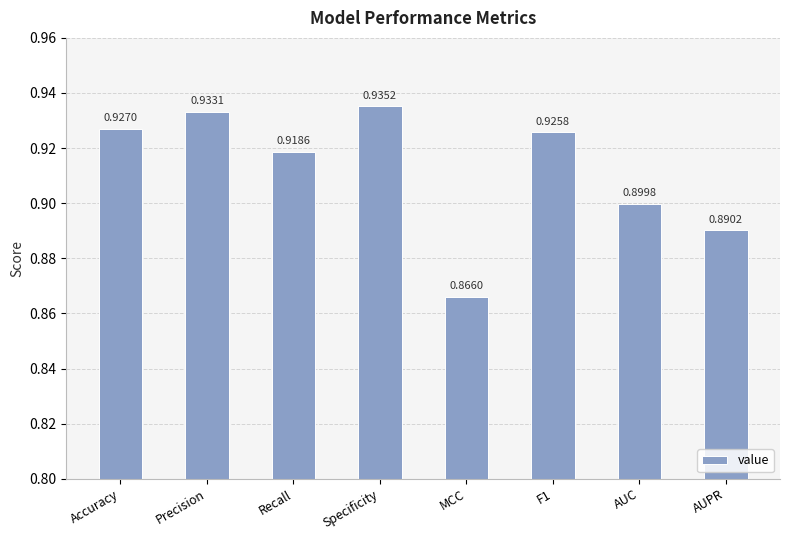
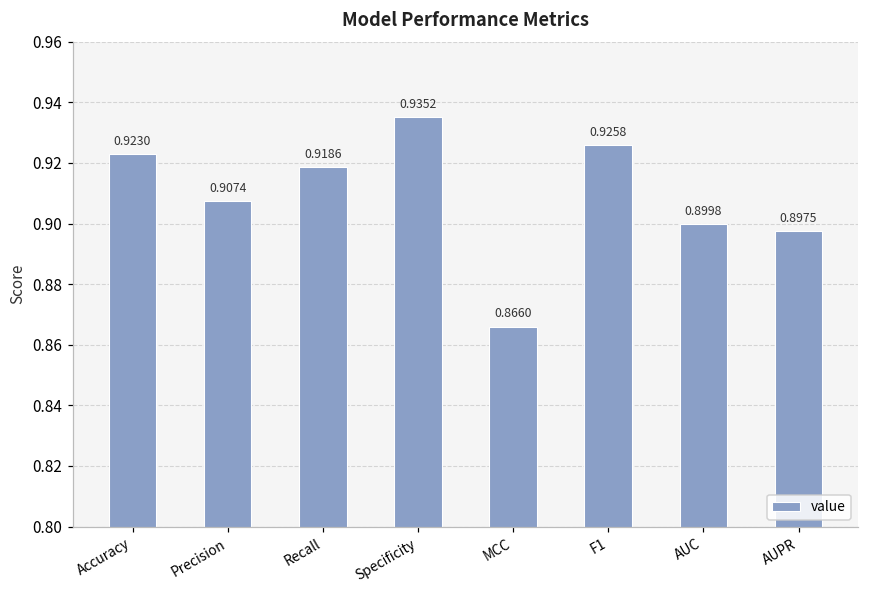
  {
-   "Accuracy": 0.9270,
-   "Precision": 0.9331,
+   "Accuracy": 0.9230,
+   "Precision": 0.9074,
    "Recall": 0.9186,
    "Specificity": 0.9352,
    "MCC": 0.8660,
    "F1": 0.9258,
    "AUC": 0.8998,
-   "AUPR": 0.8902
+   "AUPR": 0.8975
  }
